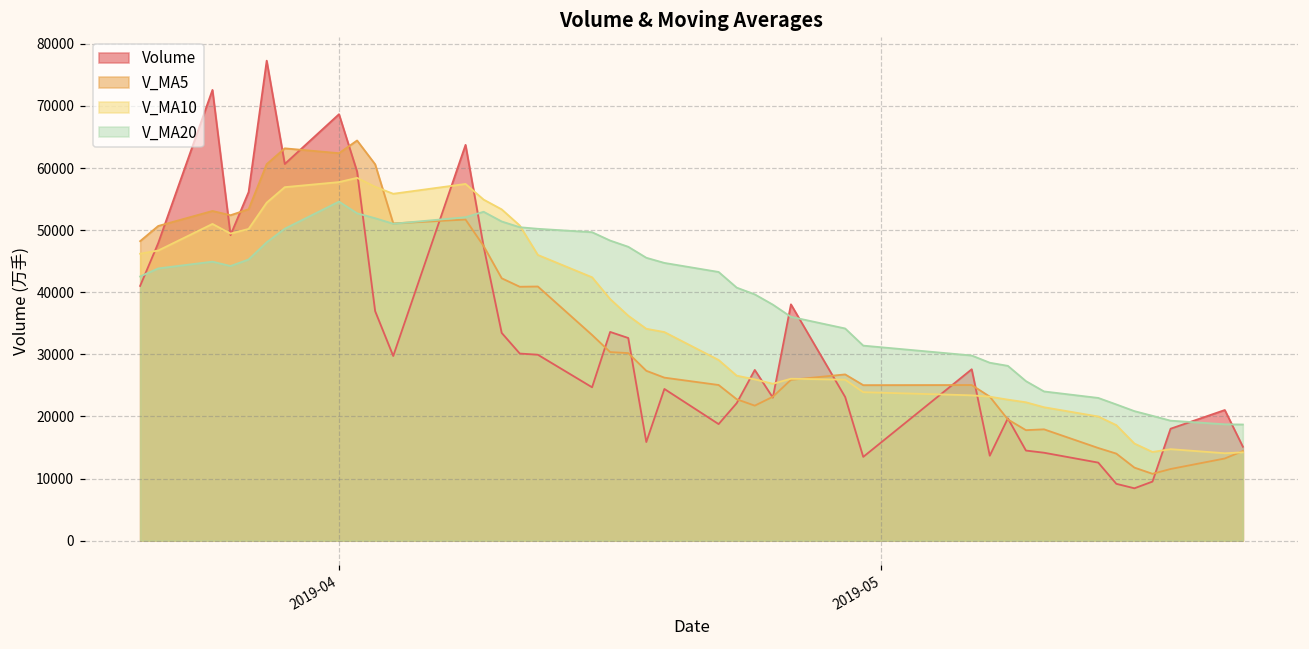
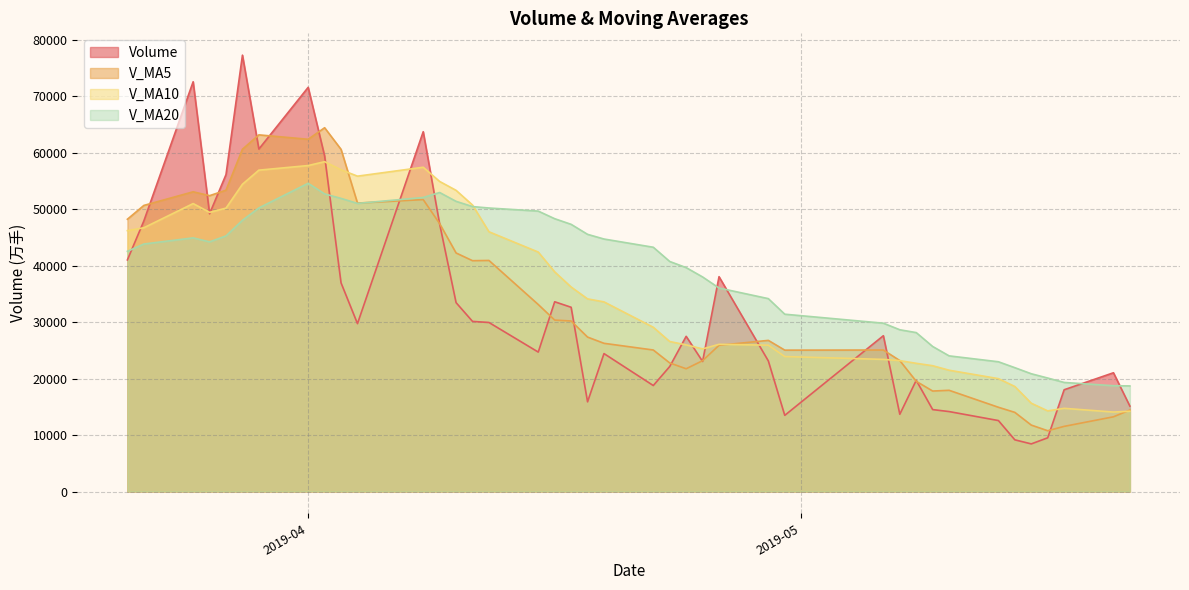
  {
    "Volume": {
-     "2019-04": 69000
+     "2019-04": 72000
    },
    "V_MA5": {
      "2019-04": 62000
    },
    "V_MA10": {
      "2019-04": 58000
    },
    "V_MA20": {
      "2019-04": 55000
    }
  }
